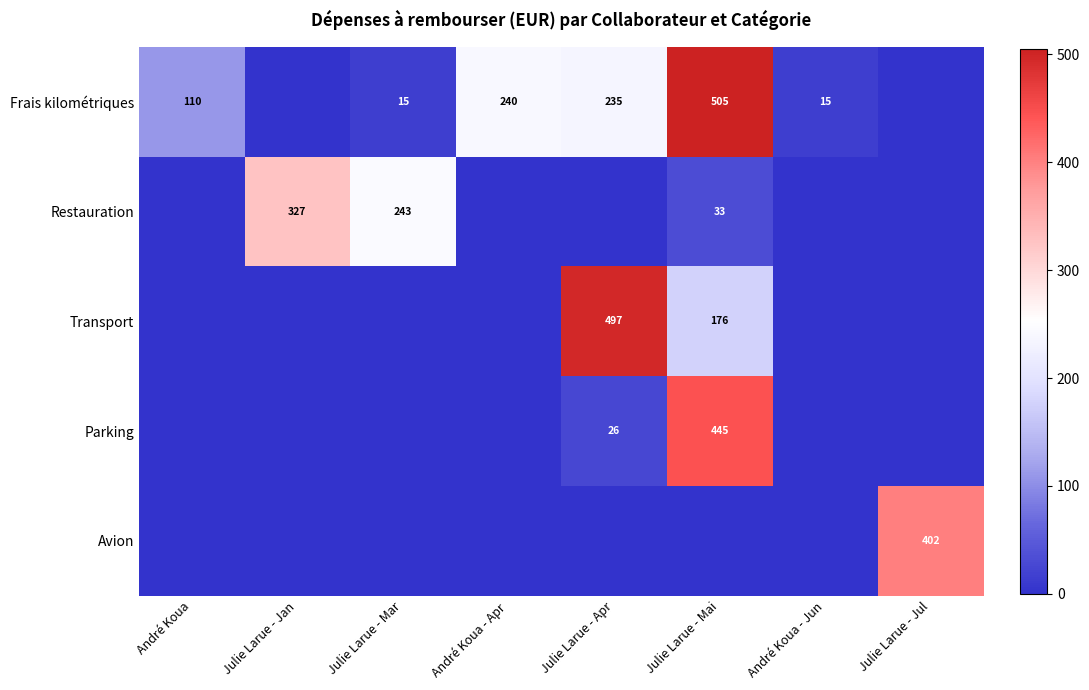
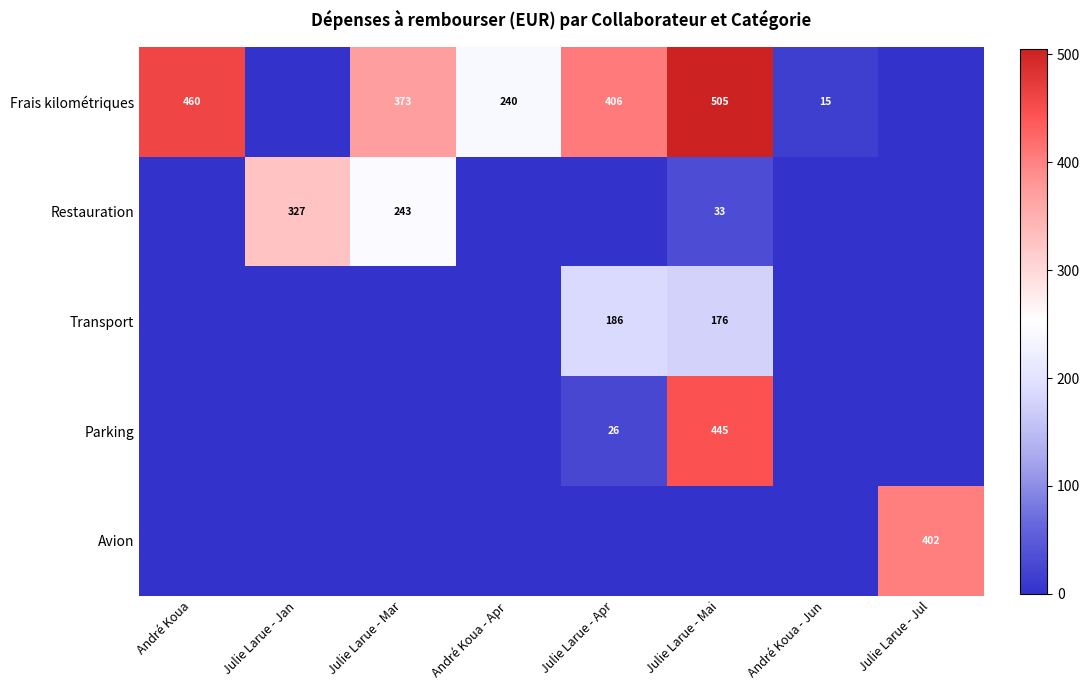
  {
    "Frais kilométriques": {
-     "André Koua": 110,
-     "Julie Larue - Mar": 15,
+     "André Koua": 460,
+     "Julie Larue - Mar": 373,
      "André Koua - Apr": 240,
-     "Julie Larue - Apr": 235,
+     "Julie Larue - Apr": 406,
      "Julie Larue - Mai": 505,
      "André Koua - Jun": 15
    },
    "Restauration": {
      "Julie Larue - Jan": 327,
      "Julie Larue - Mar": 243,
      "Julie Larue - Mai": 33
    },
    "Transport": {
-     "Julie Larue - Apr": 497,
+     "Julie Larue - Apr": 186,
      "Julie Larue - Mai": 176
    },
    "Parking": {
      "Julie Larue - Apr": 26,
      "Julie Larue - Mai": 445
    },
    "Avion": {
      "Julie Larue - Jul": 402
    }
  }
